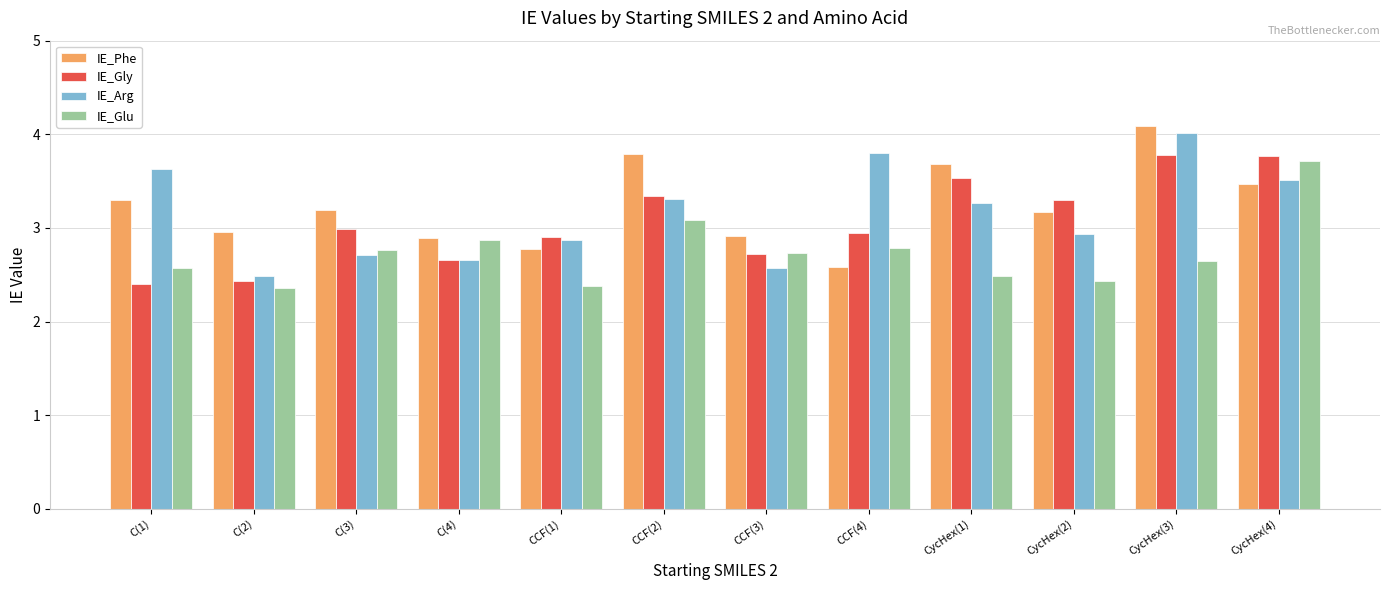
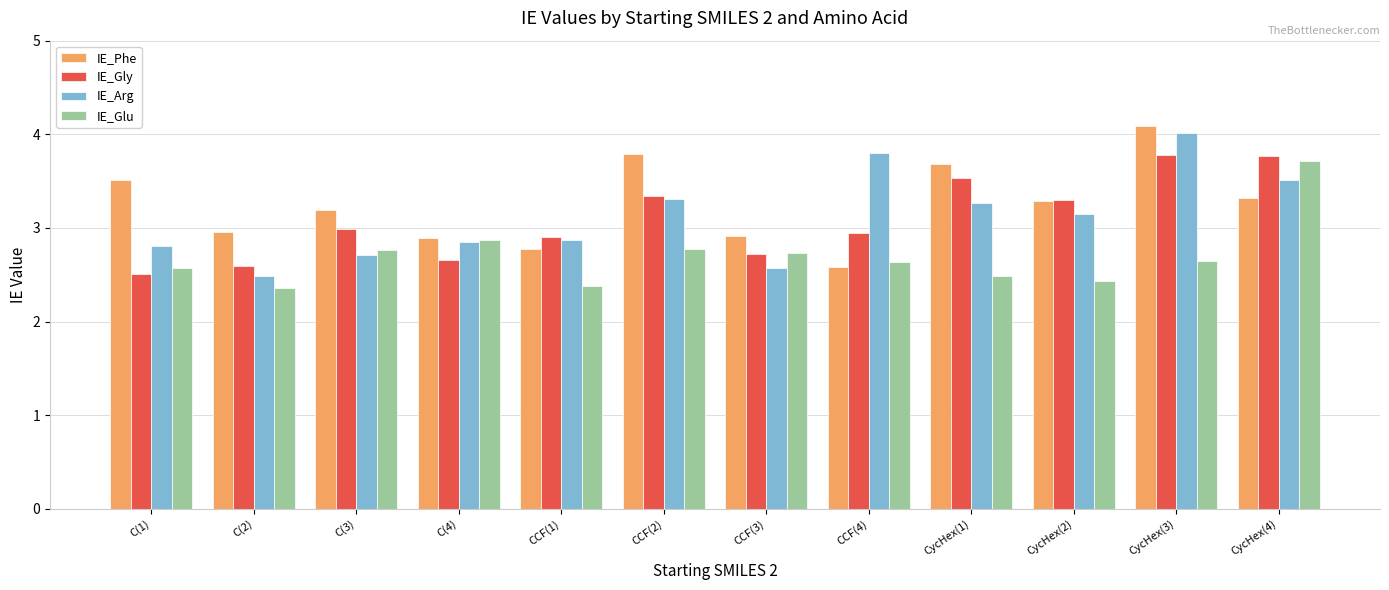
  {
    "IE_Phe": {
-     "C(1)": 3.3,
+     "C(1)": 3.5,
      "C(2)": 3.0,
      "C(3)": 3.2,
      "C(4)": 2.9,
      "CCF(1)": 2.8,
      "CCF(2)": 3.8,
      "CCF(3)": 2.9,
      "CCF(4)": 2.6,
      "CycHex(1)": 3.7,
-     "CycHex(2)": 3.2,
+     "CycHex(2)": 3.3,
      "CycHex(3)": 4.1,
-     "CycHex(4)": 3.5
+     "CycHex(4)": 3.3
    },
    "IE_Gly": {
-     "C(1)": 2.4,
-     "C(2)": 2.4,
+     "C(1)": 2.5,
+     "C(2)": 2.6,
      "C(3)": 3.0,
      "C(4)": 2.7,
      "CCF(1)": 2.9,
      "CCF(2)": 3.3,
      "CCF(3)": 2.7,
      "CCF(4)": 2.9,
      "CycHex(1)": 3.5,
      "CycHex(2)": 3.3,
      "CycHex(3)": 3.8,
      "CycHex(4)": 3.8
    },
    "IE_Arg": {
-     "C(1)": 3.6,
+     "C(1)": 2.8,
      "C(2)": 2.5,
      "C(3)": 2.7,
-     "C(4)": 2.7,
+     "C(4)": 2.9,
      "CCF(1)": 2.9,
      "CCF(2)": 3.3,
      "CCF(3)": 2.6,
      "CCF(4)": 3.8,
      "CycHex(1)": 3.3,
-     "CycHex(2)": 2.9,
+     "CycHex(2)": 3.2,
      "CycHex(3)": 4.0,
      "CycHex(4)": 3.5
    },
    "IE_Glu": {
      "C(1)": 2.6,
      "C(2)": 2.4,
      "C(3)": 2.8,
      "C(4)": 2.9,
      "CCF(1)": 2.4,
-     "CCF(2)": 3.1,
+     "CCF(2)": 2.8,
      "CCF(3)": 2.7,
-     "CCF(4)": 2.8,
+     "CCF(4)": 2.6,
      "CycHex(1)": 2.5,
      "CycHex(2)": 2.4,
      "CycHex(3)": 2.6,
      "CycHex(4)": 3.7
    }
  }
